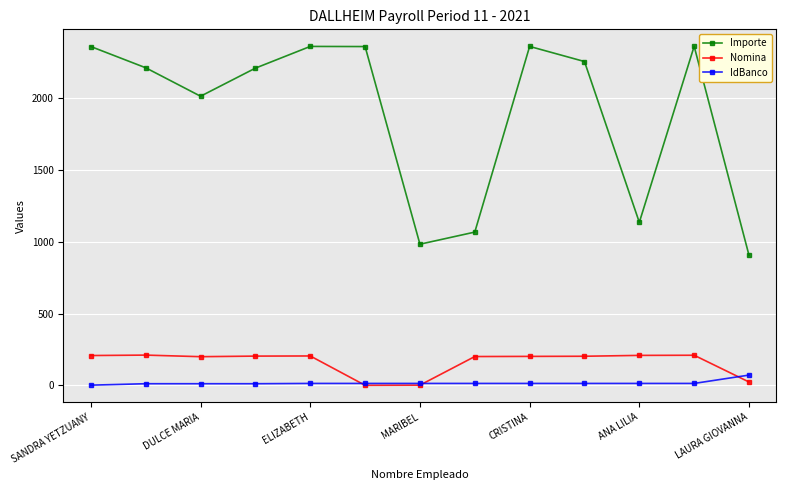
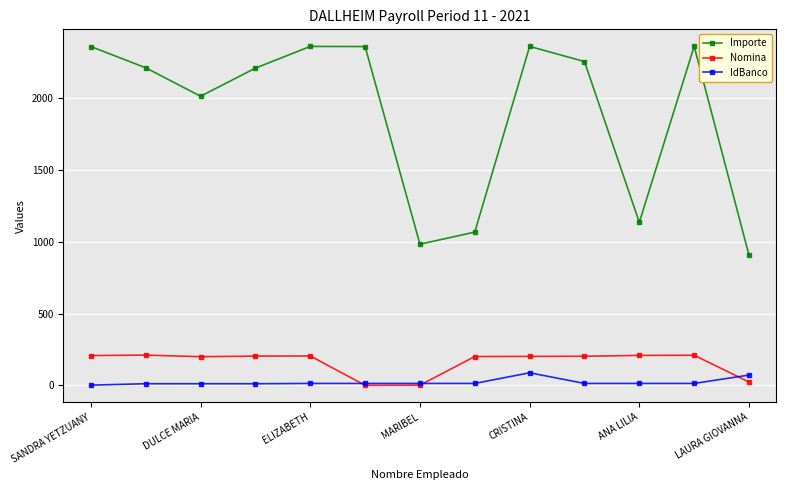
  {
    "Importe": {
      "SANDRA YETZUANY": 2360,
      "DULCE MARIA": 2010,
      "ELIZABETH": 2360,
      "MARIBEL": 980,
      "CRISTINA": 2360,
      "ANA LILIA": 1130,
      "LAURA GIOVANNA": 910
    },
    "Nomina": {
      "SANDRA YETZUANY": 210,
      "DULCE MARIA": 200,
      "ELIZABETH": 210,
      "CRISTINA": 200,
      "ANA LILIA": 210,
      "LAURA GIOVANNA": 20
    },
    "IdBanco": {
      "SANDRA YETZUANY": 0,
      "DULCE MARIA": 10,
      "ELIZABETH": 10,
-     "CRISTINA": 10,
+     "CRISTINA": 90,
      "ANA LILIA": 10,
      "LAURA GIOVANNA": 70
    }
  }
